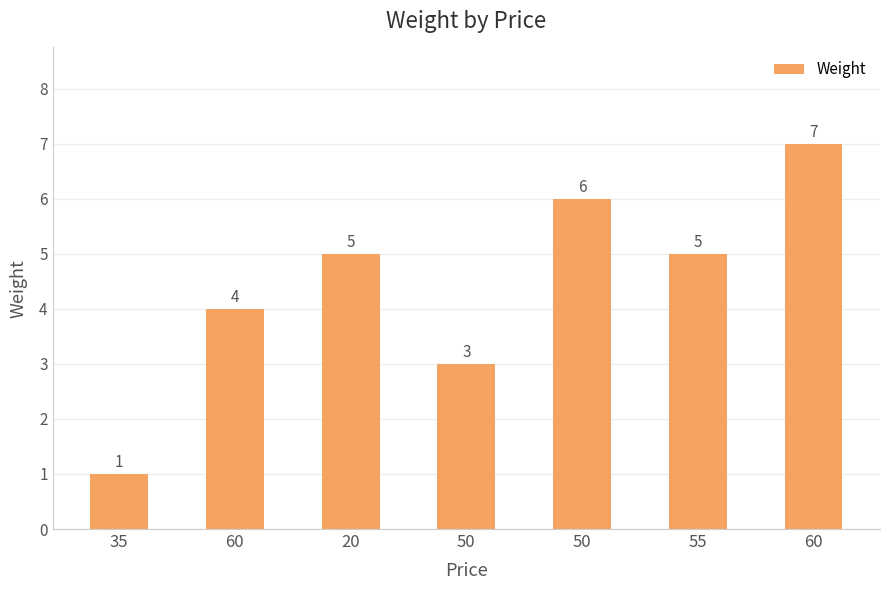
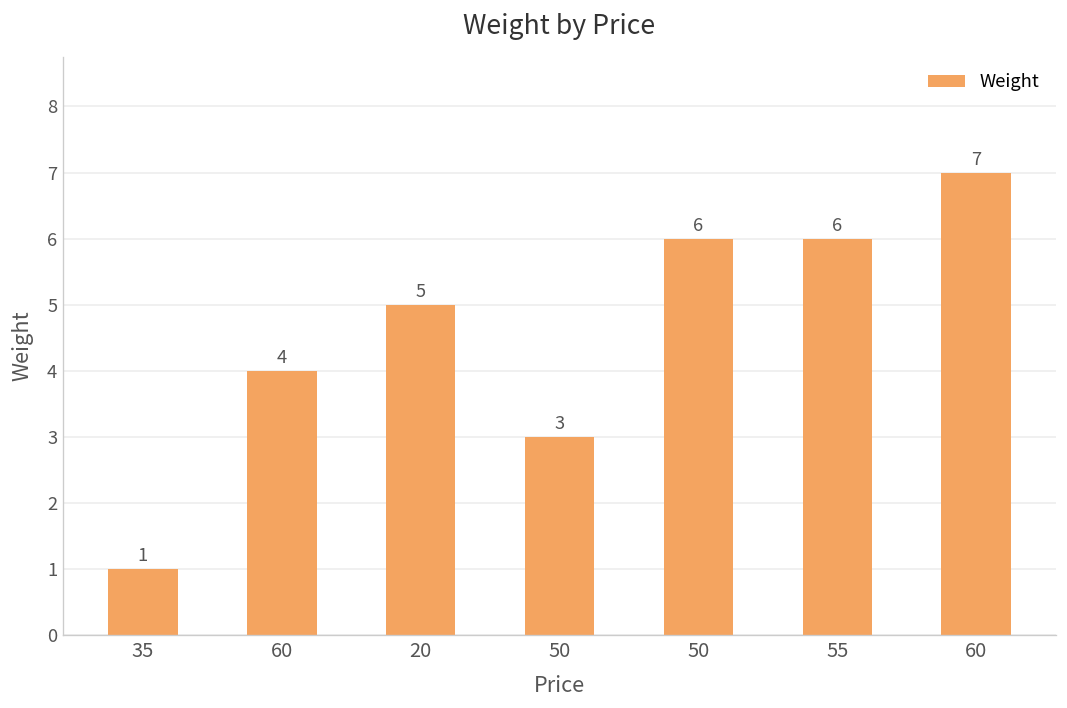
  {
    "35": 1,
    "20": 5,
-   "55": 5
+   "55": 6
  }
